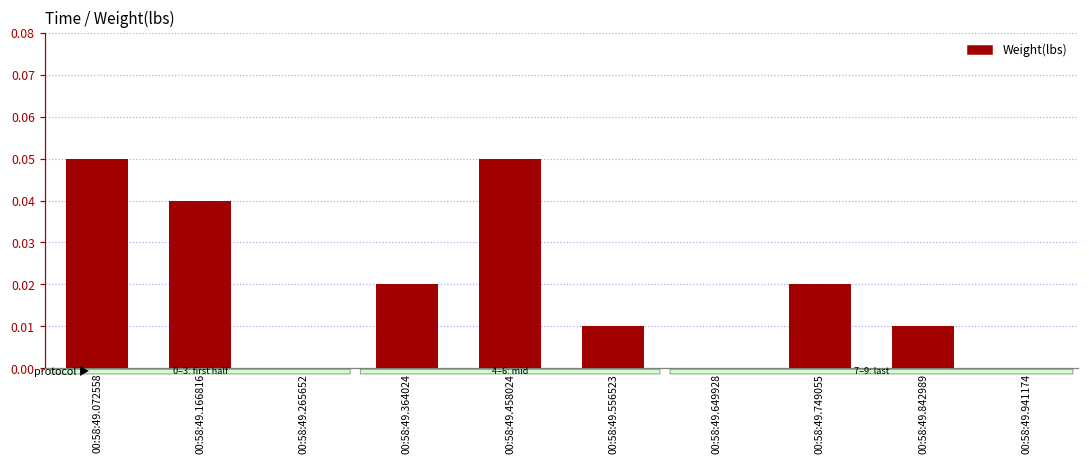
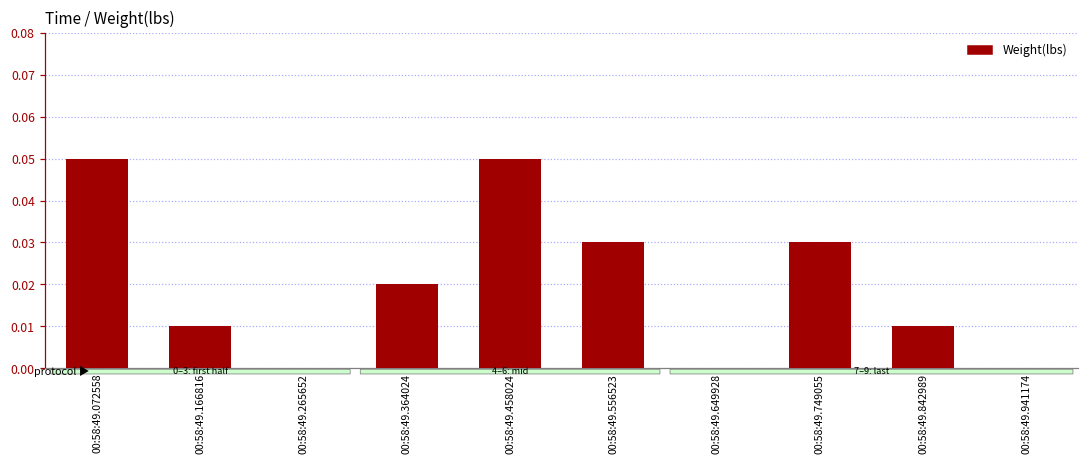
  {
    "00:58:49.072558": 0.05,
-   "00:58:49.166816": 0.04,
+   "00:58:49.166816": 0.01,
    "00:58:49.265652": 0.00,
    "00:58:49.364024": 0.02,
    "00:58:49.458024": 0.05,
-   "00:58:49.556523": 0.01,
+   "00:58:49.556523": 0.03,
    "00:58:49.649928": 0.00,
-   "00:58:49.749055": 0.02,
+   "00:58:49.749055": 0.03,
    "00:58:49.842989": 0.01,
    "00:58:49.941174": 0.00
  }
